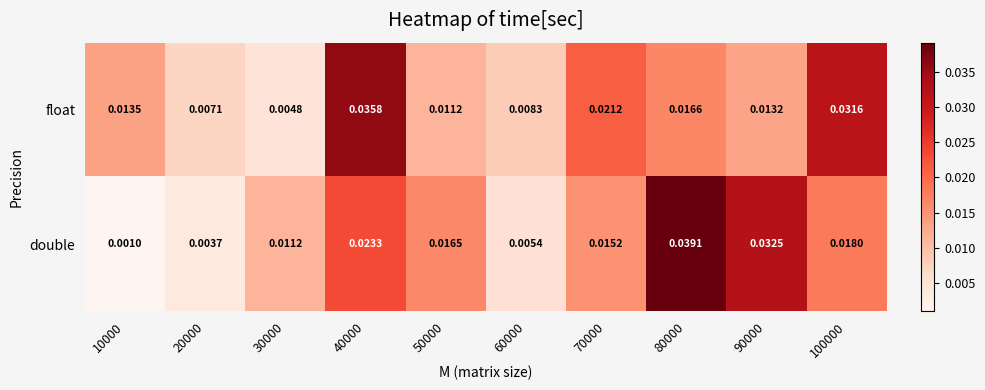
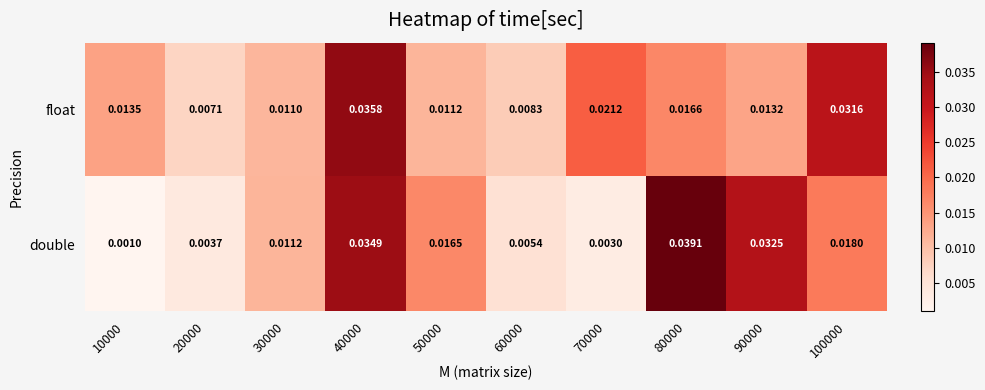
  {
    "float": {
      "10000": 0.0135,
      "20000": 0.0071,
-     "30000": 0.0048,
+     "30000": 0.0110,
      "40000": 0.0358,
      "50000": 0.0112,
      "60000": 0.0083,
      "70000": 0.0212,
      "80000": 0.0166,
      "90000": 0.0132,
      "100000": 0.0316
    },
    "double": {
      "10000": 0.0010,
      "20000": 0.0037,
      "30000": 0.0112,
-     "40000": 0.0233,
+     "40000": 0.0349,
      "50000": 0.0165,
      "60000": 0.0054,
-     "70000": 0.0152,
+     "70000": 0.0030,
      "80000": 0.0391,
      "90000": 0.0325,
      "100000": 0.0180
    }
  }
